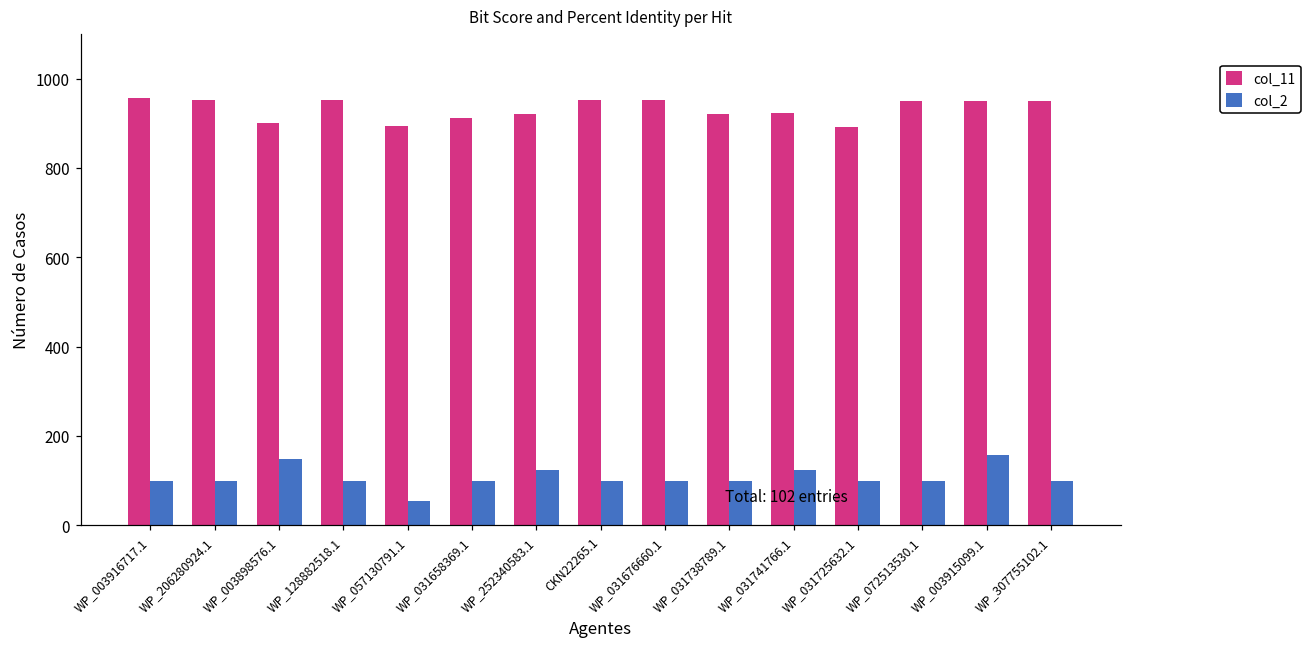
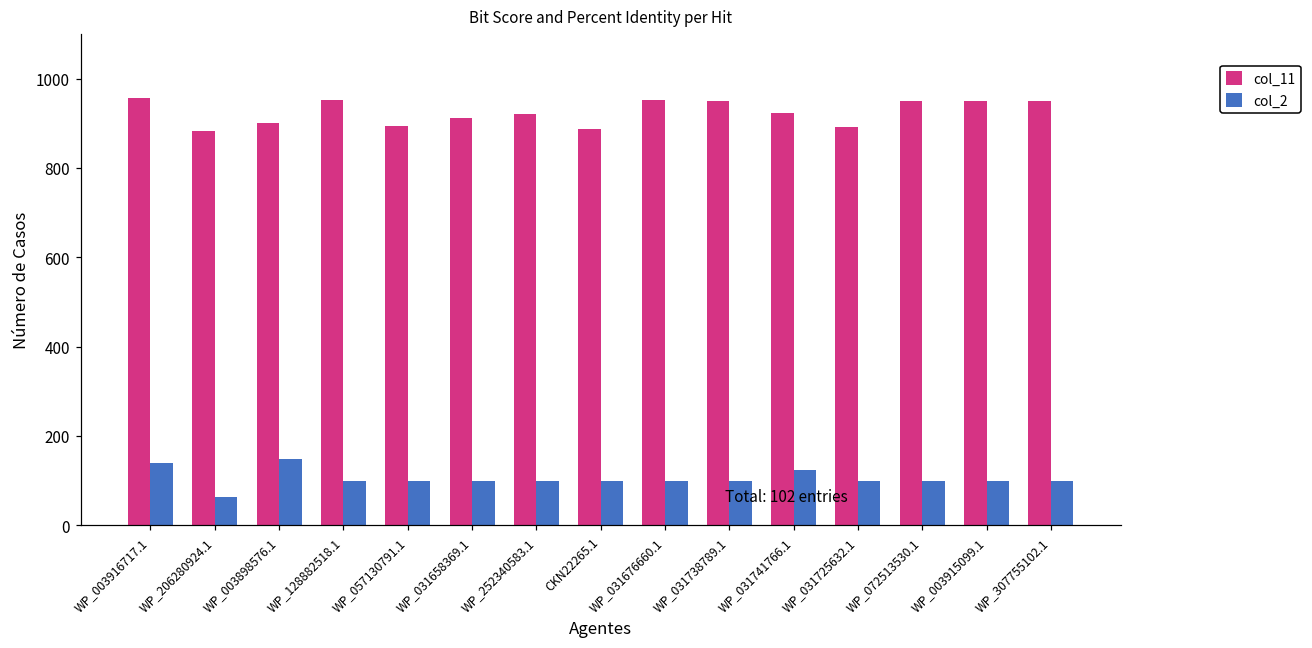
  {
    "col_11": {
      "WP_003916717.1": 960,
-     "WP_206280924.1": 950,
+     "WP_206280924.1": 880,
      "WP_003898576.1": 900,
      "WP_128882518.1": 950,
      "WP_057130791.1": 890,
      "WP_031658369.1": 910,
      "WP_252340583.1": 920,
-     "CKN22265.1": 950,
+     "CKN22265.1": 890,
      "WP_031676660.1": 950,
-     "WP_031738789.1": 920,
+     "WP_031738789.1": 950,
      "WP_031725632.1": 890,
      "WP_072513530.1": 950,
      "WP_003915099.1": 950,
      "WP_307755102.1": 950
    },
    "col_2": {
-     "WP_003916717.1": 100,
-     "WP_206280924.1": 100,
+     "WP_003916717.1": 140,
+     "WP_206280924.1": 60,
      "WP_003898576.1": 150,
      "WP_128882518.1": 100,
-     "WP_057130791.1": 50,
+     "WP_057130791.1": 100,
      "WP_031658369.1": 100,
-     "WP_252340583.1": 120,
+     "WP_252340583.1": 100,
      "CKN22265.1": 100,
      "WP_031676660.1": 100,
      "WP_031738789.1": 100,
      "WP_031741766.1": 120,
      "WP_031725632.1": 100,
      "WP_072513530.1": 100,
-     "WP_003915099.1": 160,
+     "WP_003915099.1": 100,
      "WP_307755102.1": 100
    }
  }
